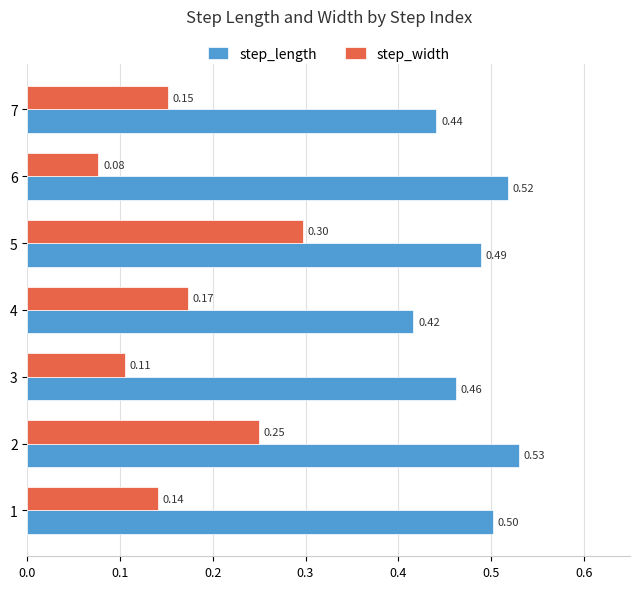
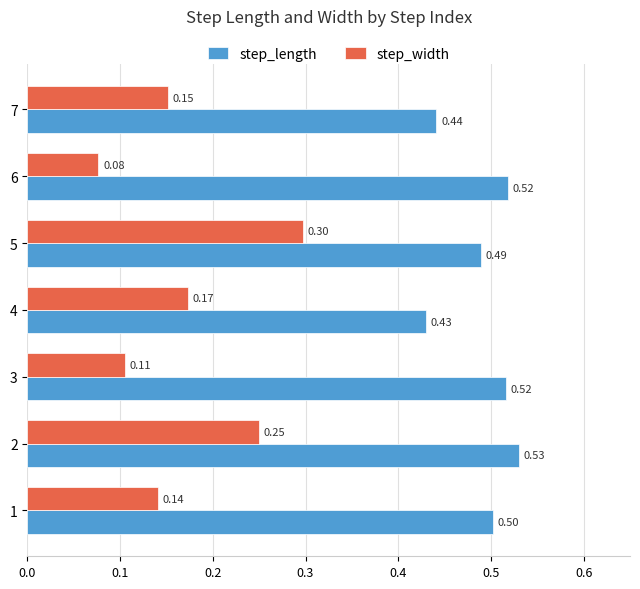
  {
    "step_length": {
      "7": 0.44,
      "6": 0.52,
      "5": 0.49,
-     "4": 0.42,
-     "3": 0.46,
+     "4": 0.43,
+     "3": 0.52,
      "2": 0.53,
      "1": 0.50
    },
    "step_width": {
      "7": 0.15,
      "6": 0.08,
      "5": 0.30,
      "4": 0.17,
      "3": 0.11,
      "2": 0.25,
      "1": 0.14
    }
  }
